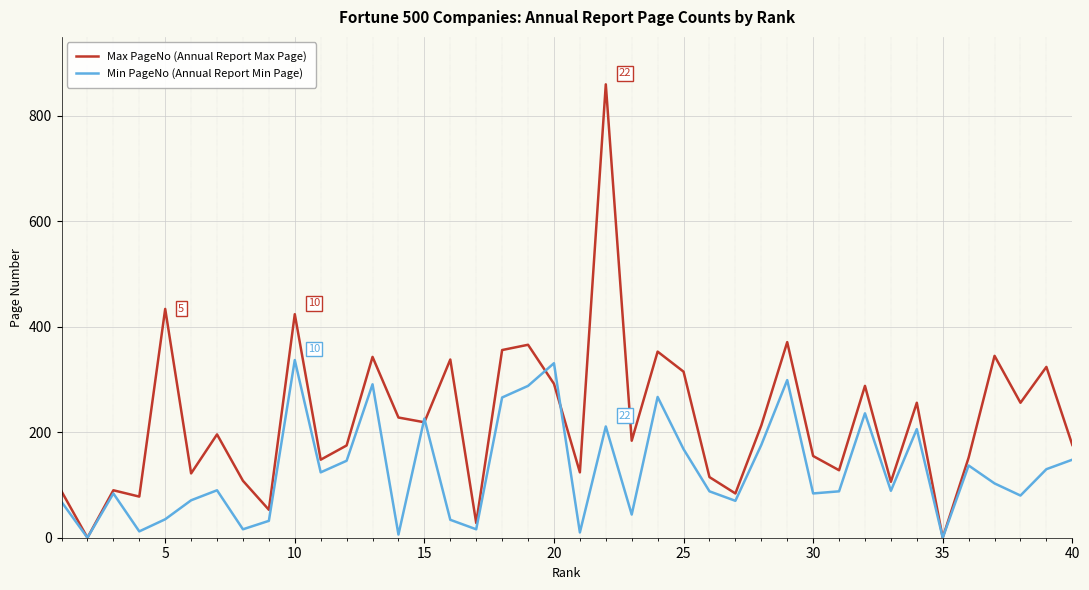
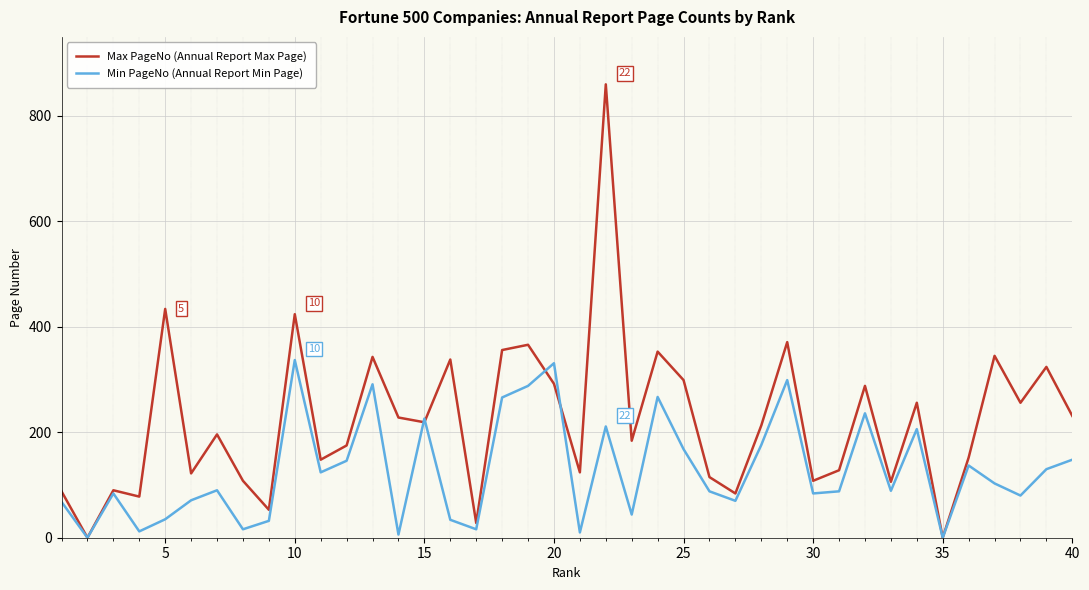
  {
    "Max PageNo (Annual Report Max Page)": {
      "15": 220,
      "20": 290,
-     "25": 320,
-     "30": 160,
-     "40": 180
+     "25": 300,
+     "30": 110,
+     "40": 230
    },
    "Min PageNo (Annual Report Min Page)": {
      "5": 40,
      "15": 230,
      "20": 330,
      "25": 170,
      "30": 80,
      "40": 150
    }
  }
